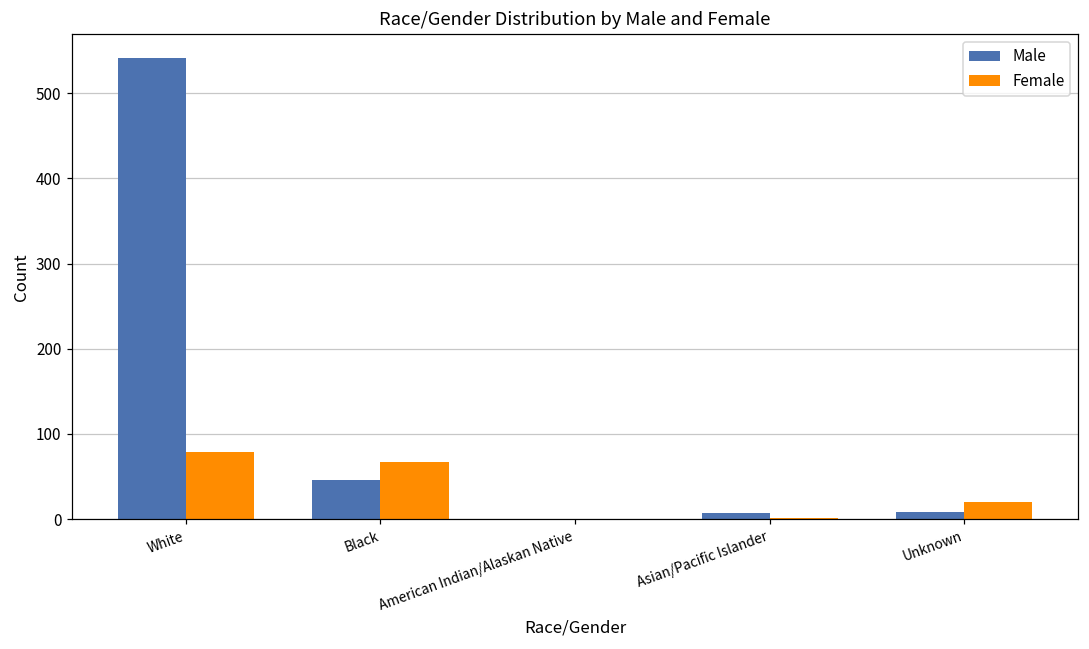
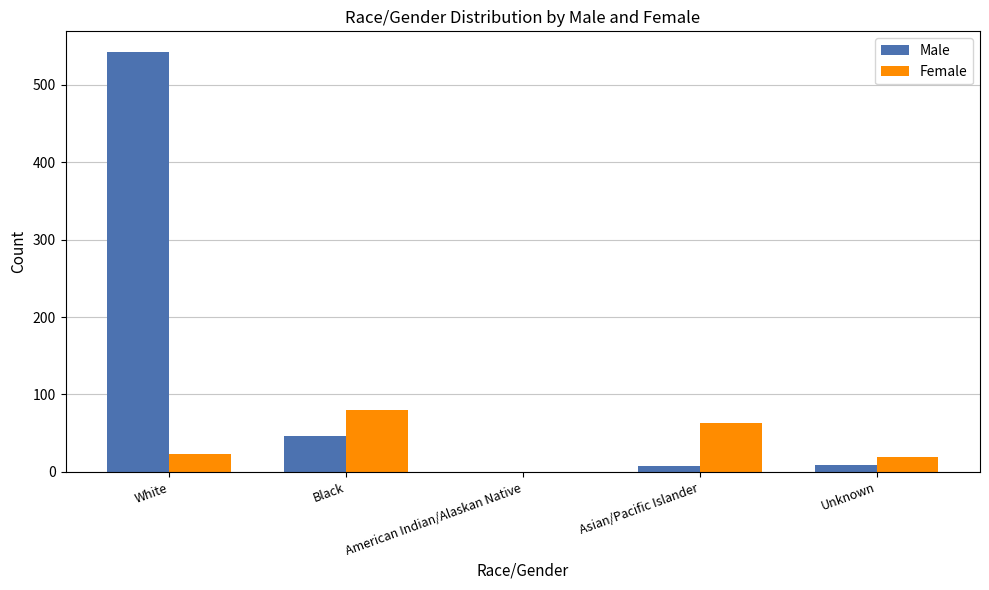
  {
    "Male": {
      "White": 540,
      "Black": 50,
      "American Indian/Alaskan Native": 0,
      "Asian/Pacific Islander": 10,
      "Unknown": 10
    },
    "Female": {
-     "White": 80,
-     "Black": 70,
+     "White": 20,
+     "Black": 80,
      "American Indian/Alaskan Native": 0,
-     "Asian/Pacific Islander": 0,
+     "Asian/Pacific Islander": 60,
      "Unknown": 20
    }
  }
